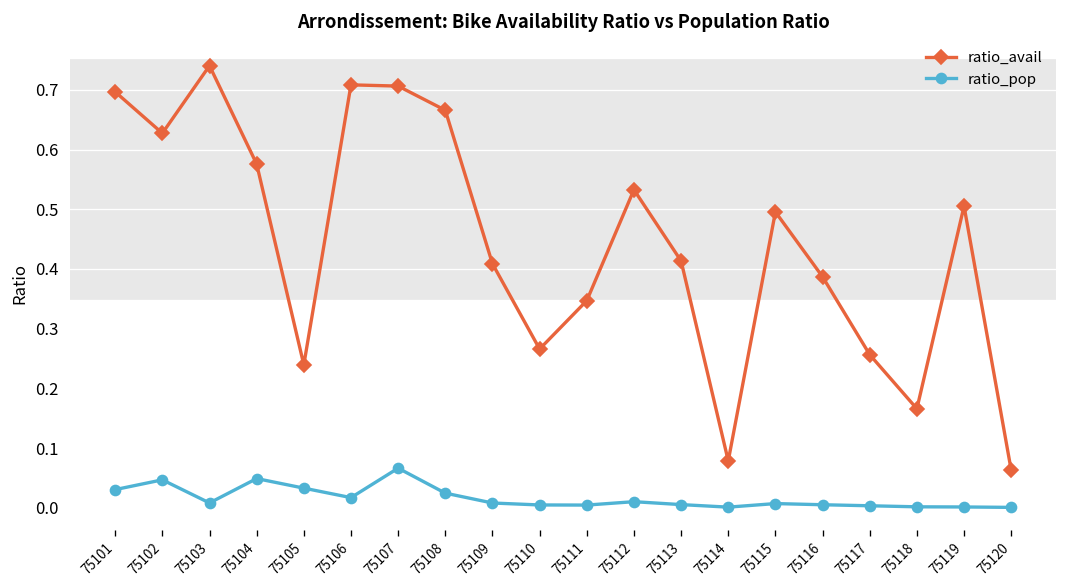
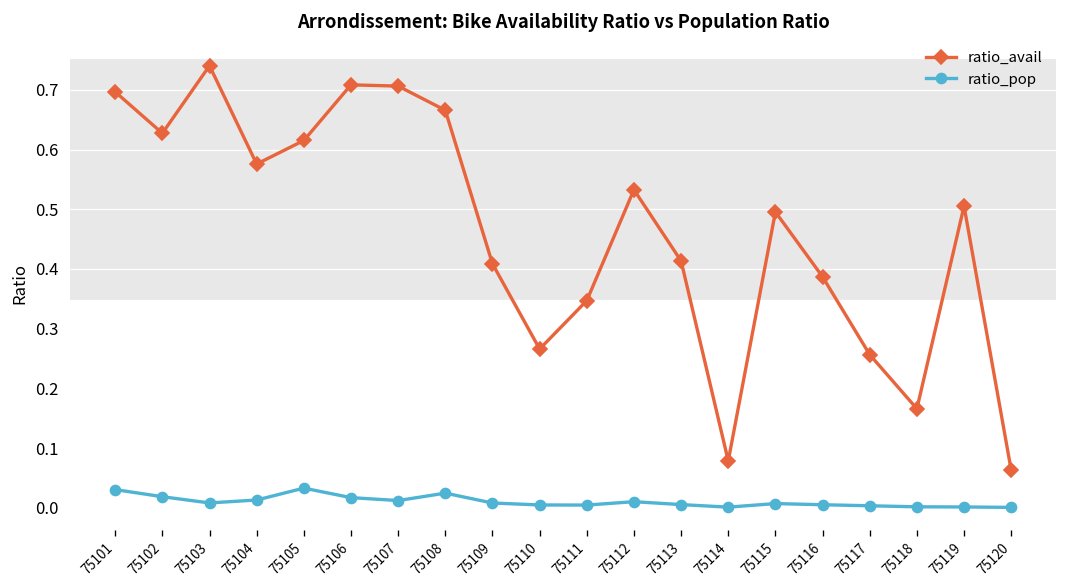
  {
    "ratio_avail": {
      "75101": 0.70,
      "75102": 0.63,
      "75103": 0.74,
      "75104": 0.58,
-     "75105": 0.24,
+     "75105": 0.62,
      "75106": 0.71,
      "75107": 0.71,
      "75108": 0.67,
      "75109": 0.41,
      "75110": 0.27,
      "75111": 0.35,
      "75112": 0.53,
      "75113": 0.41,
      "75114": 0.08,
      "75115": 0.50,
      "75116": 0.39,
      "75117": 0.26,
      "75118": 0.17,
      "75119": 0.51,
      "75120": 0.06
    },
    "ratio_pop": {
      "75101": 0.03,
-     "75102": 0.05,
+     "75102": 0.02,
      "75103": 0.01,
-     "75104": 0.05,
+     "75104": 0.01,
      "75105": 0.03,
      "75106": 0.02,
-     "75107": 0.07,
+     "75107": 0.01,
      "75108": 0.02,
      "75109": 0.01,
      "75110": 0.00,
      "75111": 0.00,
      "75112": 0.01,
      "75113": 0.01,
      "75114": 0.00,
      "75115": 0.01,
      "75116": 0.01,
      "75117": 0.00,
      "75118": 0.00,
      "75119": 0.00,
      "75120": 0.00
    }
  }
